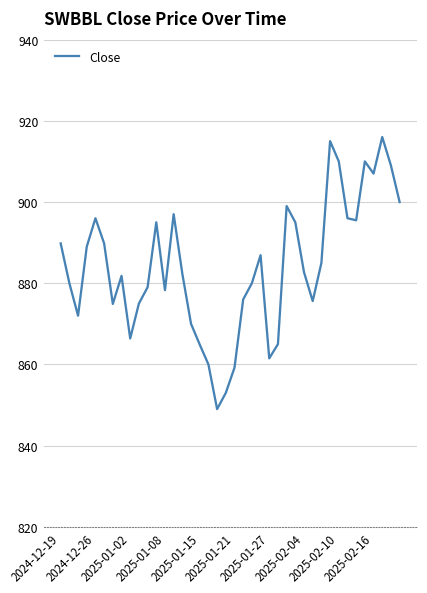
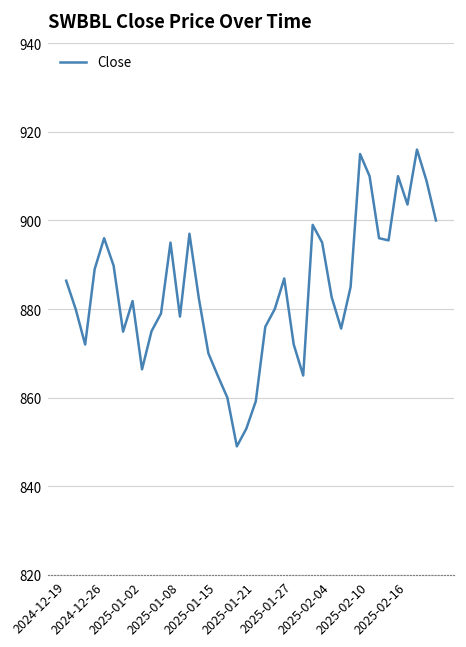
  {
-   "2024-12-19": 890,
+   "2024-12-19": 886,
    "2024-12-26": 896,
    "2025-01-02": 866,
    "2025-01-08": 878,
    "2025-01-15": 865,
    "2025-01-21": 859,
-   "2025-01-27": 862,
+   "2025-01-27": 872,
    "2025-02-04": 883,
    "2025-02-10": 910,
-   "2025-02-16": 907
+   "2025-02-16": 904
  }
